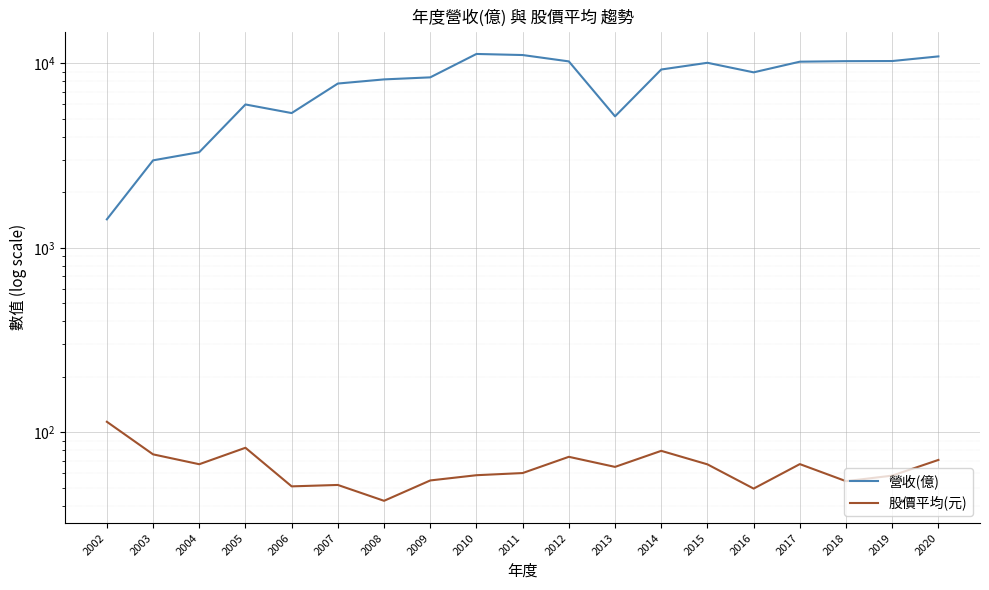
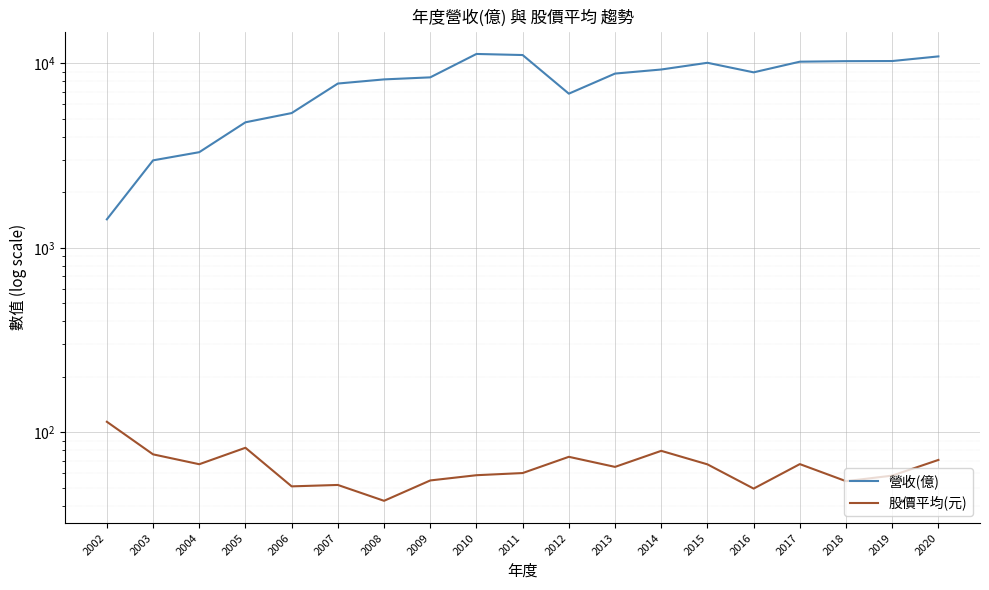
  {
    "營收(億)": {
      "2002": 1400,
      "2003": 3000,
      "2004": 3300,
-     "2005": 6000,
+     "2005": 4800,
      "2006": 5400,
      "2007": 7800,
      "2008": 8000,
      "2009": 8000,
      "2010": 11000,
      "2011": 11000,
-     "2012": 10000,
-     "2013": 5200,
+     "2012": 6900,
+     "2013": 9000,
      "2014": 9000,
      "2015": 10000,
      "2016": 9000,
      "2017": 10000,
      "2018": 10000,
      "2019": 10000,
      "2020": 11000
    },
    "股價平均(元)": {
      "2002": 110,
      "2003": 76,
      "2004": 67,
      "2005": 80,
      "2006": 51,
      "2007": 52,
      "2008": 43,
      "2009": 55,
      "2010": 59,
      "2011": 60,
      "2012": 74,
      "2013": 65,
      "2014": 79,
      "2015": 67,
      "2016": 50,
      "2017": 67,
      "2020": 71
    }
  }
